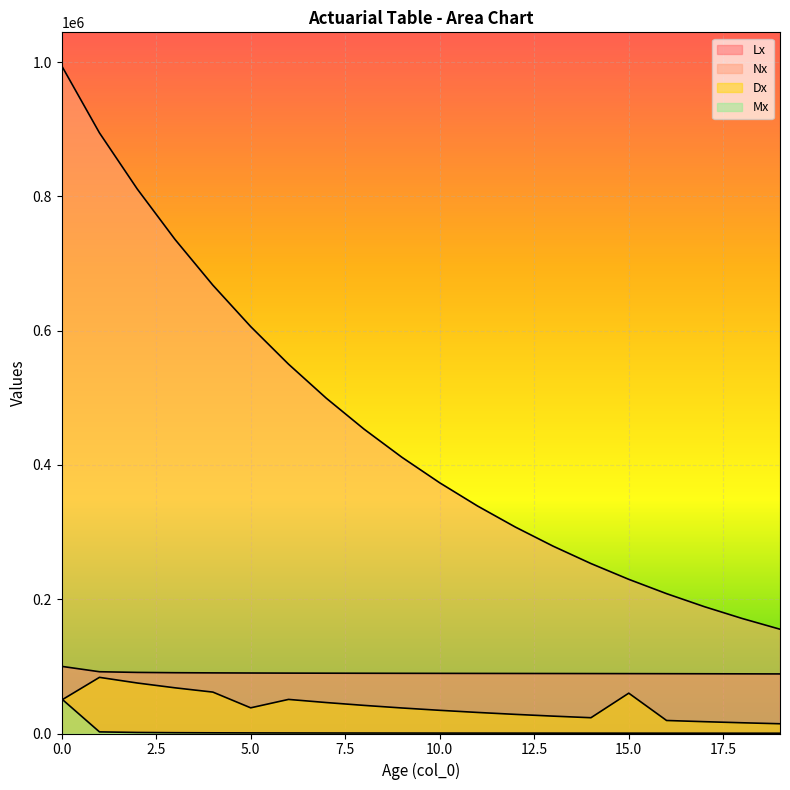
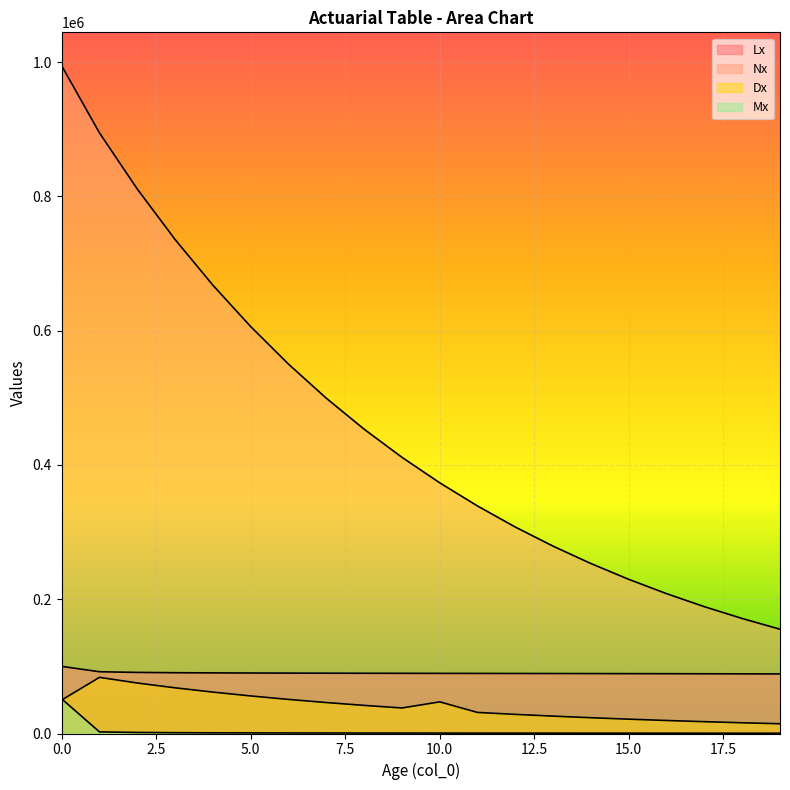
  {
    "Dx": {
-     "5.0": 40000,
-     "10.0": 30000,
-     "15.0": 60000
+     "5.0": 60000,
+     "10.0": 50000,
+     "15.0": 20000
    },
    "Mx": {
      "5.0": 0,
      "10.0": 0,
      "15.0": 0
    }
  }
